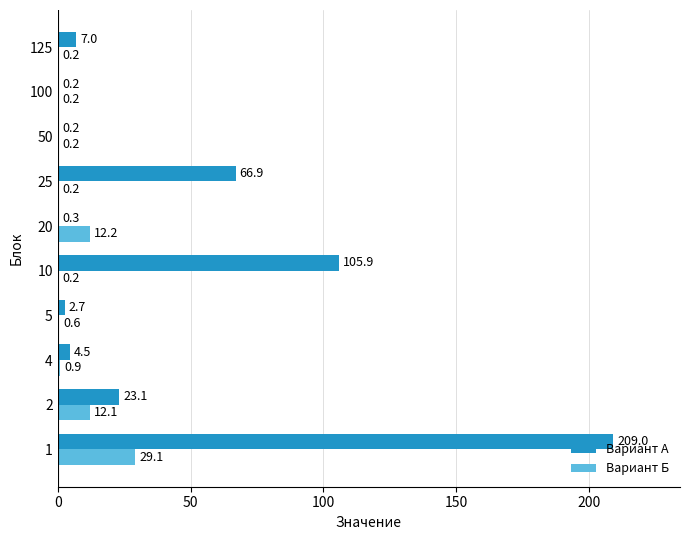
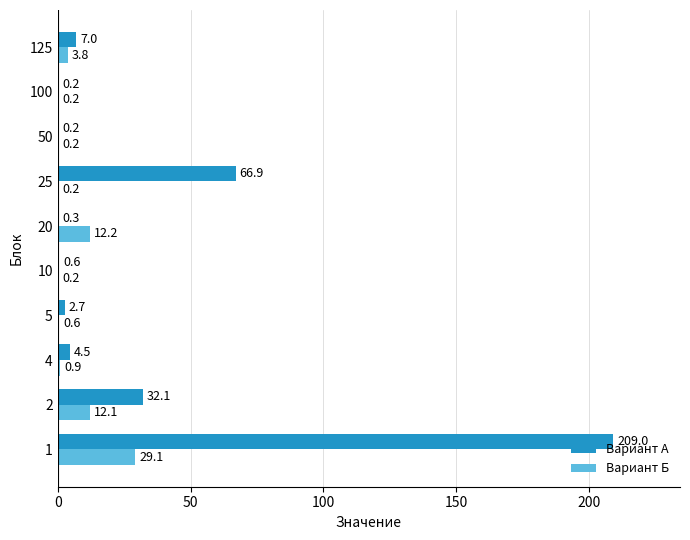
  {
    "Вариант А": {
      "125": 7.0,
      "100": 0.2,
      "50": 0.2,
      "25": 66.9,
      "20": 0.3,
-     "10": 105.9,
+     "10": 0.6,
      "5": 2.7,
      "4": 4.5,
-     "2": 23.1,
+     "2": 32.1,
      "1": 209.0
    },
    "Вариант Б": {
-     "125": 0.2,
+     "125": 3.8,
      "100": 0.2,
      "50": 0.2,
      "25": 0.2,
      "20": 12.2,
      "10": 0.2,
      "5": 0.6,
      "4": 0.9,
      "2": 12.1,
      "1": 29.1
    }
  }
